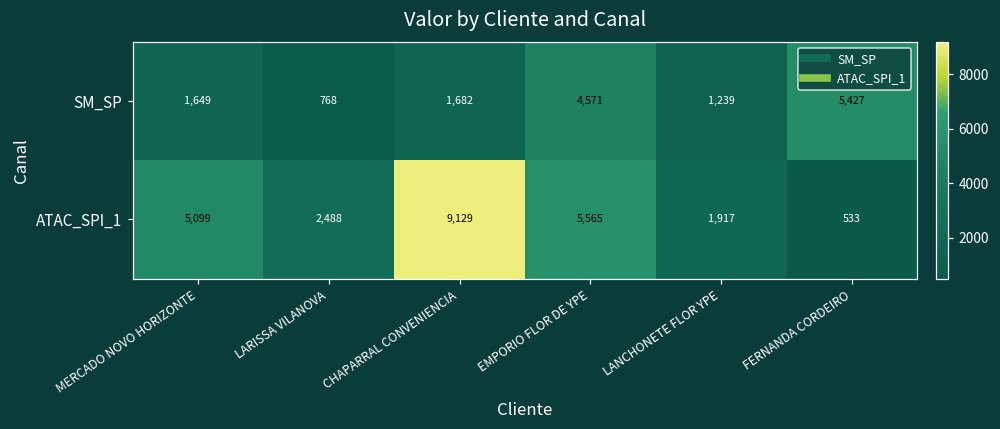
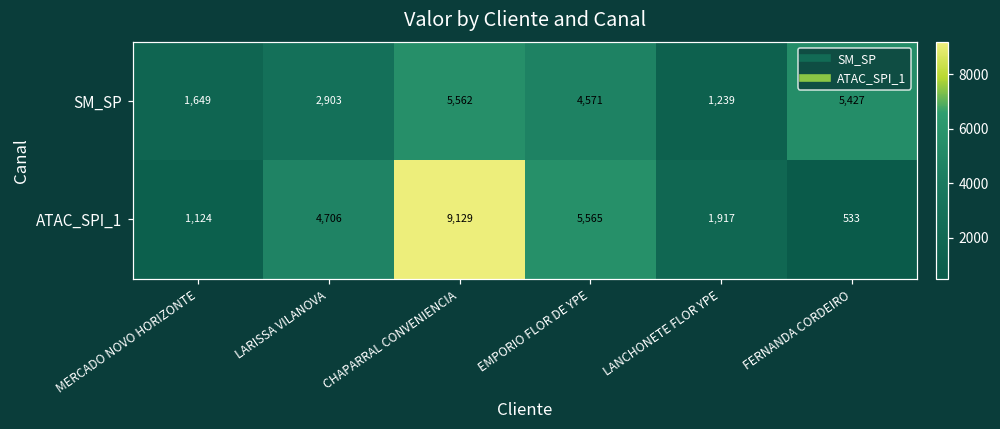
  {
    "SM_SP": {
      "MERCADO NOVO HORIZONTE": "1,649",
-     "LARISSA VILANOVA": "768",
-     "CHAPARRAL CONVENIENCIA": "1,682",
+     "LARISSA VILANOVA": "2,903",
+     "CHAPARRAL CONVENIENCIA": "5,562",
      "EMPORIO FLOR DE YPE": "4,571",
      "LANCHONETE FLOR YPE": "1,239",
      "FERNANDA CORDEIRO": "5,427"
    },
    "ATAC_SPI_1": {
-     "MERCADO NOVO HORIZONTE": "5,099",
-     "LARISSA VILANOVA": "2,488",
+     "MERCADO NOVO HORIZONTE": "1,124",
+     "LARISSA VILANOVA": "4,706",
      "CHAPARRAL CONVENIENCIA": "9,129",
      "EMPORIO FLOR DE YPE": "5,565",
      "LANCHONETE FLOR YPE": "1,917",
      "FERNANDA CORDEIRO": "533"
    }
  }
